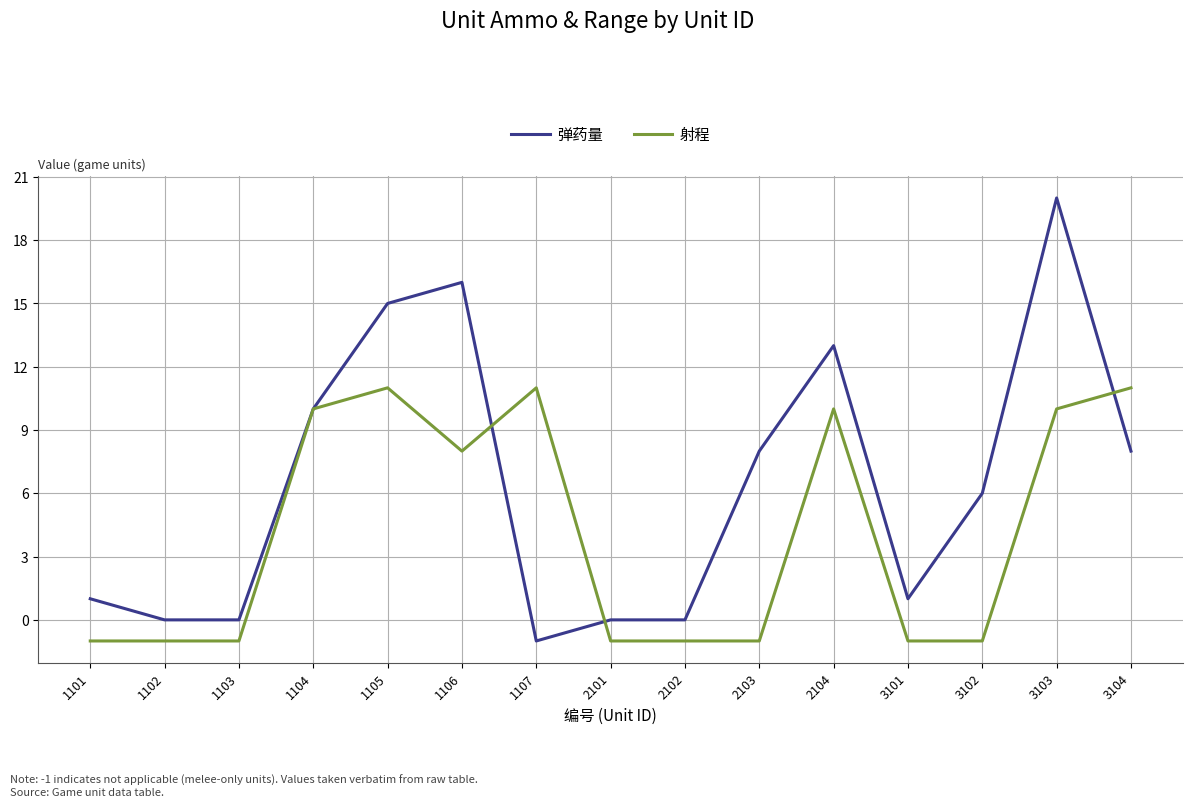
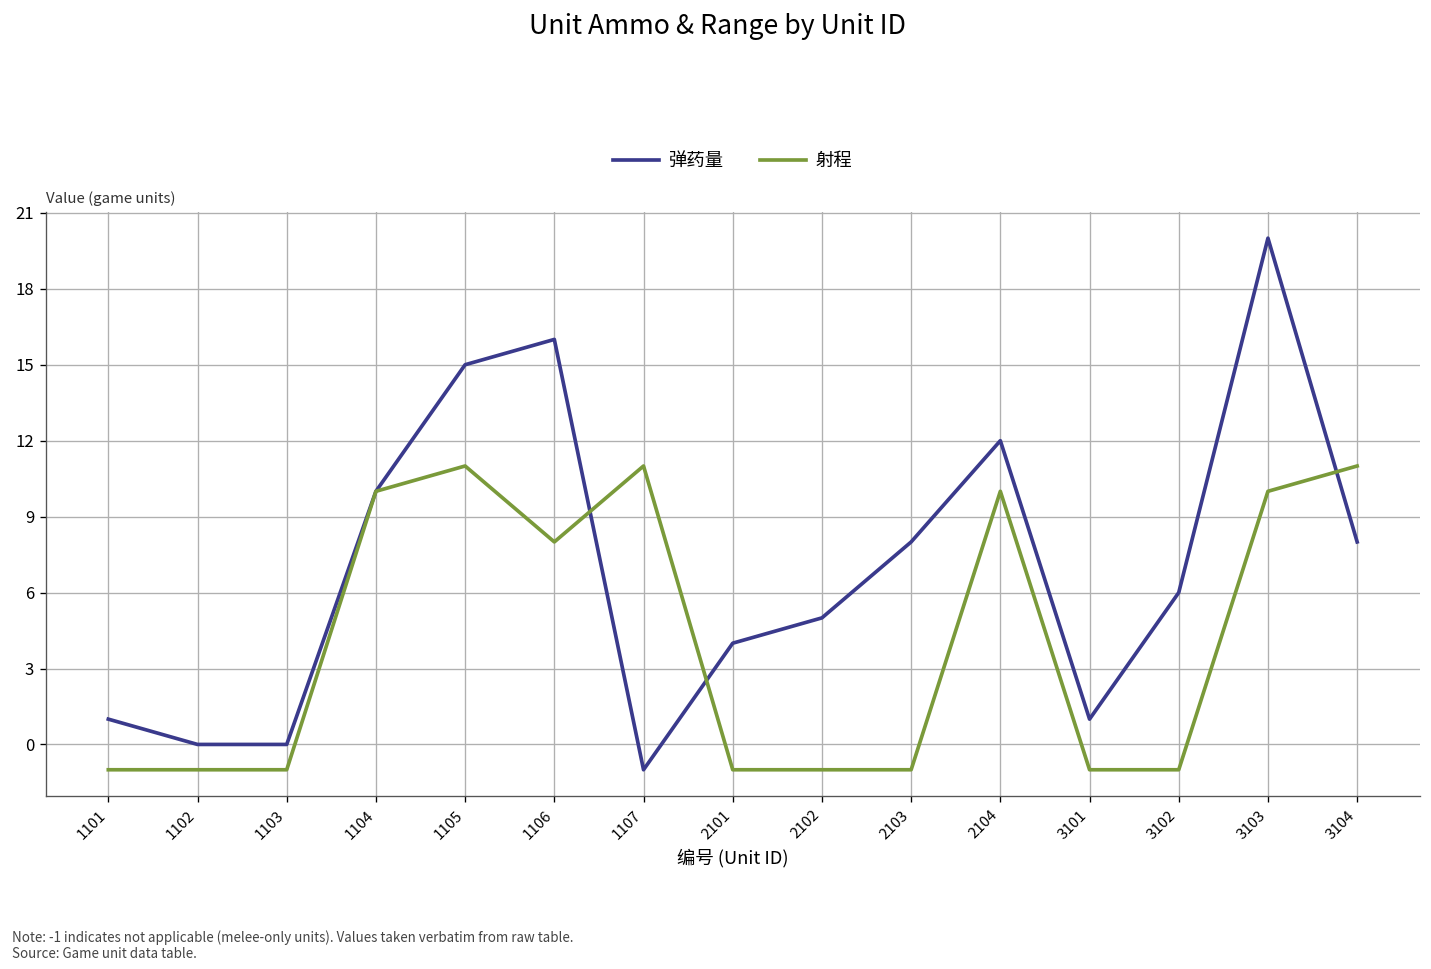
  {
    "弹药量": {
      "1101": 1,
      "1102": 0,
      "1103": 0,
      "1105": 15,
      "1106": 16,
      "1107": -1,
-     "2101": 0,
-     "2102": 0,
+     "2101": 4,
+     "2102": 5,
      "2103": 8,
-     "2104": 13,
+     "2104": 12,
      "3101": 1,
      "3102": 6,
      "3103": 20,
      "3104": 8
    },
    "射程": {
      "1101": -1,
      "1102": -1,
      "1103": -1,
      "1105": 11,
      "1106": 8,
      "1107": 11,
      "2101": -1,
      "2102": -1,
      "2103": -1,
      "2104": 10,
      "3101": -1,
      "3102": -1,
      "3103": 10,
      "3104": 11
    }
  }
